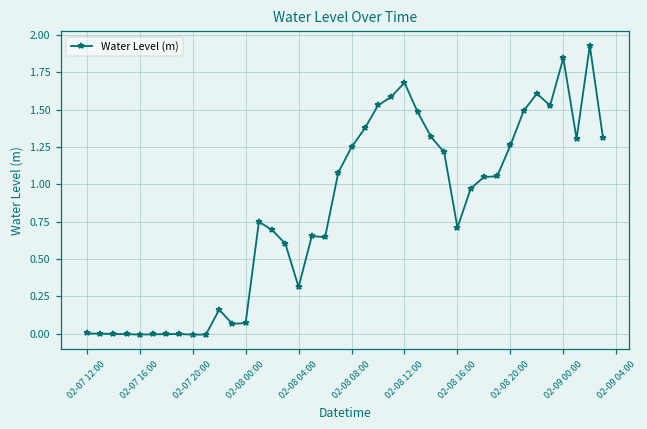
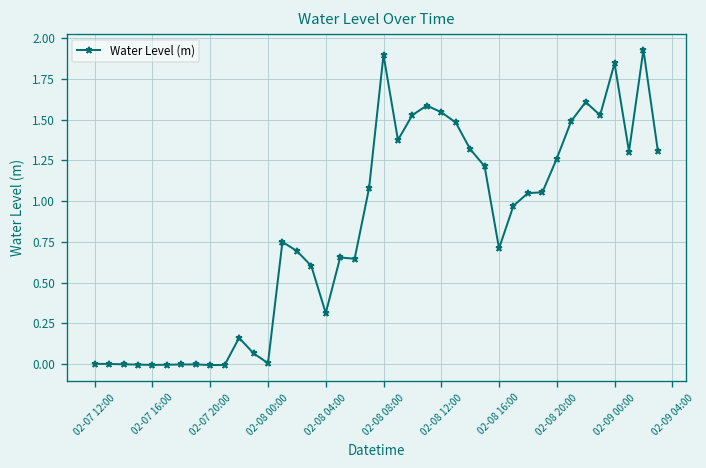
  {
    "02-07 12:00": 0.00,
    "02-07 16:00": -0.01,
    "02-07 20:00": -0.01,
-   "02-08 00:00": 0.07,
+   "02-08 00:00": 0.01,
    "02-08 04:00": 0.31,
-   "02-08 08:00": 1.25,
-   "02-08 12:00": 1.68,
+   "02-08 08:00": 1.90,
+   "02-08 12:00": 1.55,
    "02-08 16:00": 0.71,
    "02-08 20:00": 1.26,
    "02-09 00:00": 1.85
  }
